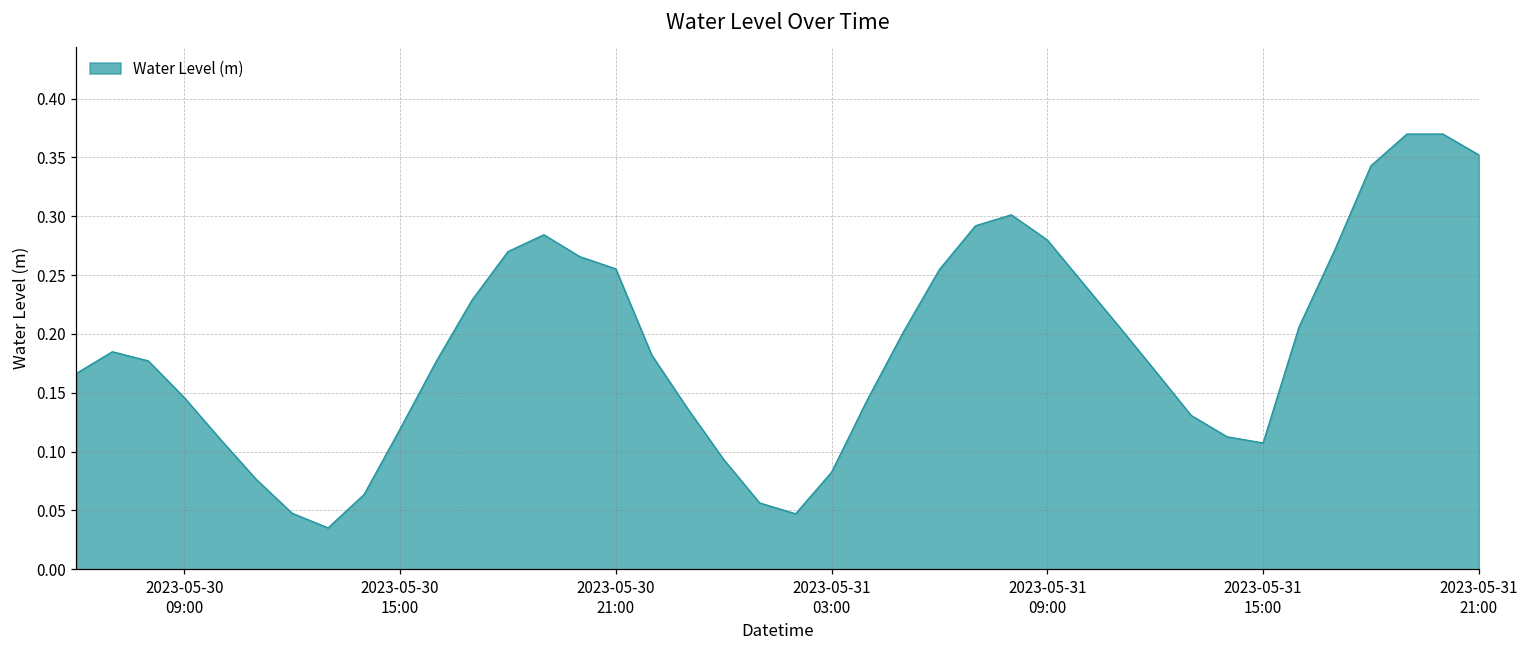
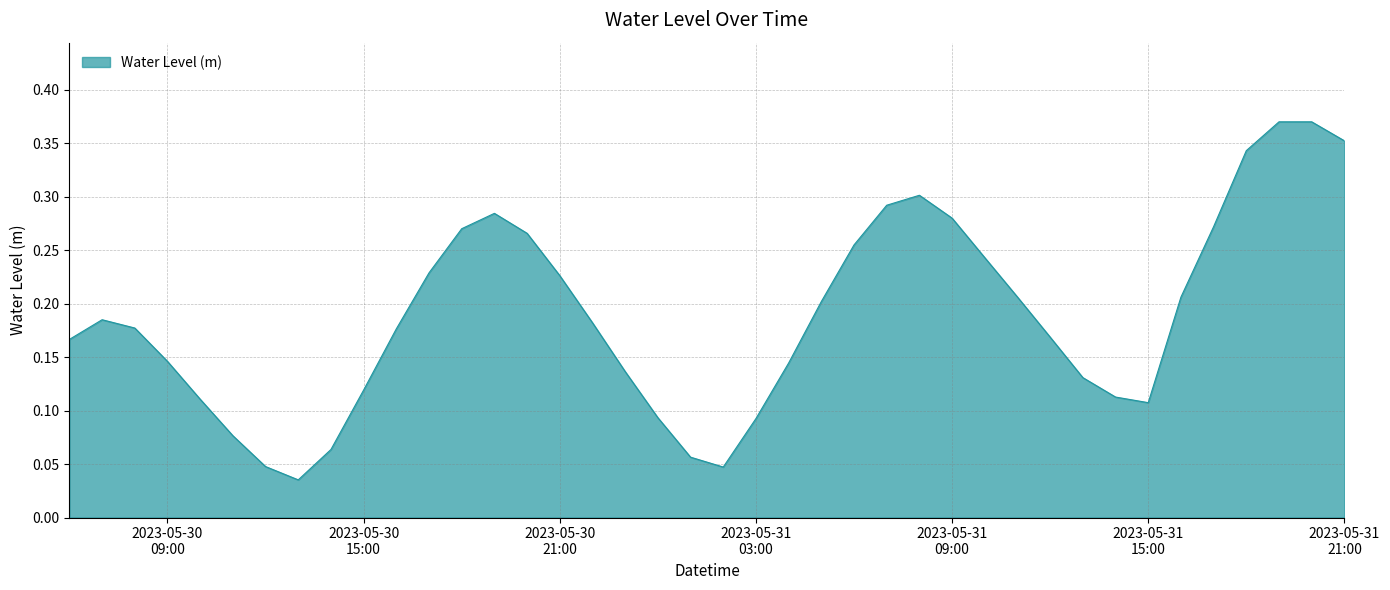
  {
    "2023-05-30 09:00": 0.146,
    "2023-05-30 15:00": 0.119,
-   "2023-05-30 21:00": 0.255,
-   "2023-05-31 03:00": 0.083,
+   "2023-05-30 21:00": 0.226,
+   "2023-05-31 03:00": 0.093,
    "2023-05-31 09:00": 0.280,
    "2023-05-31 15:00": 0.107,
    "2023-05-31 21:00": 0.352
  }
